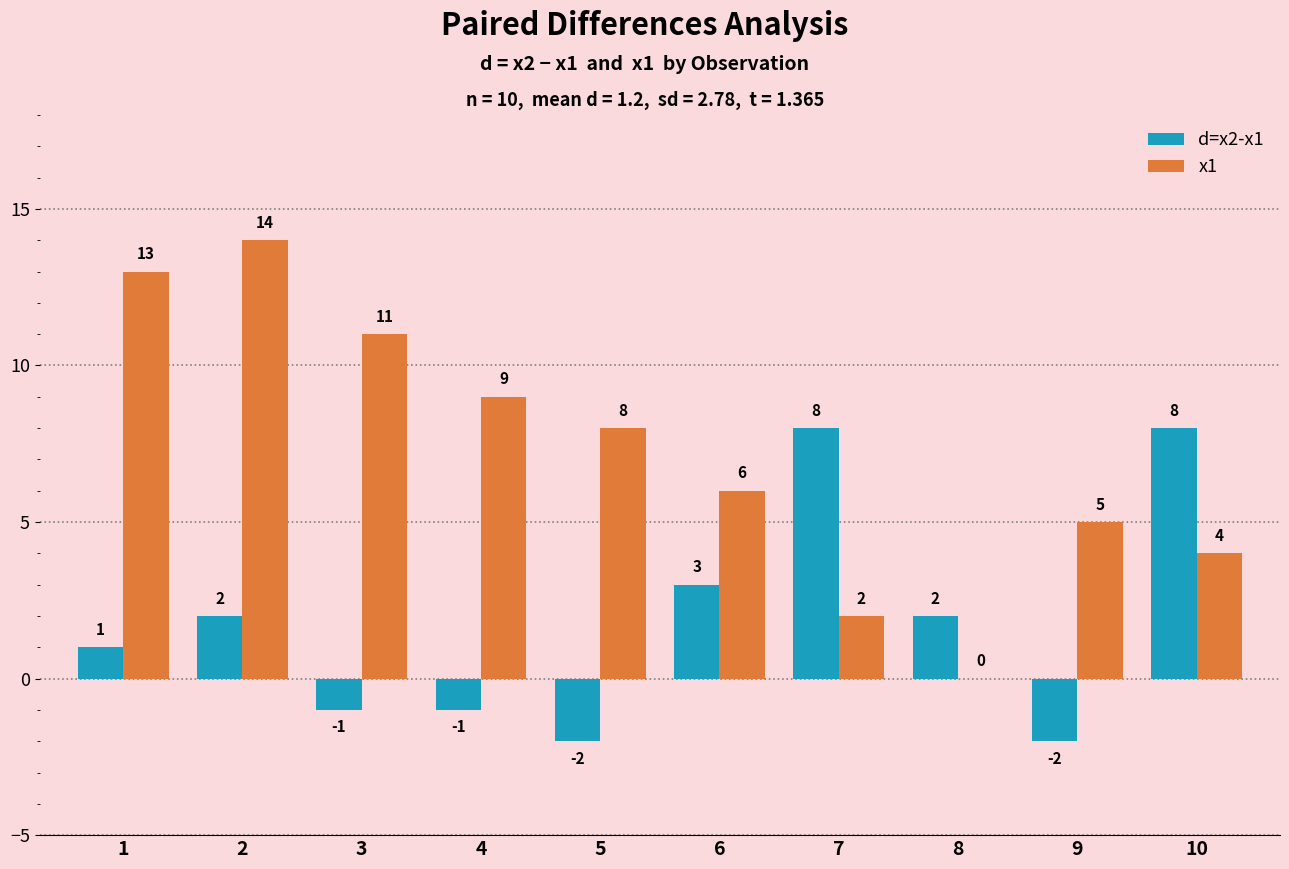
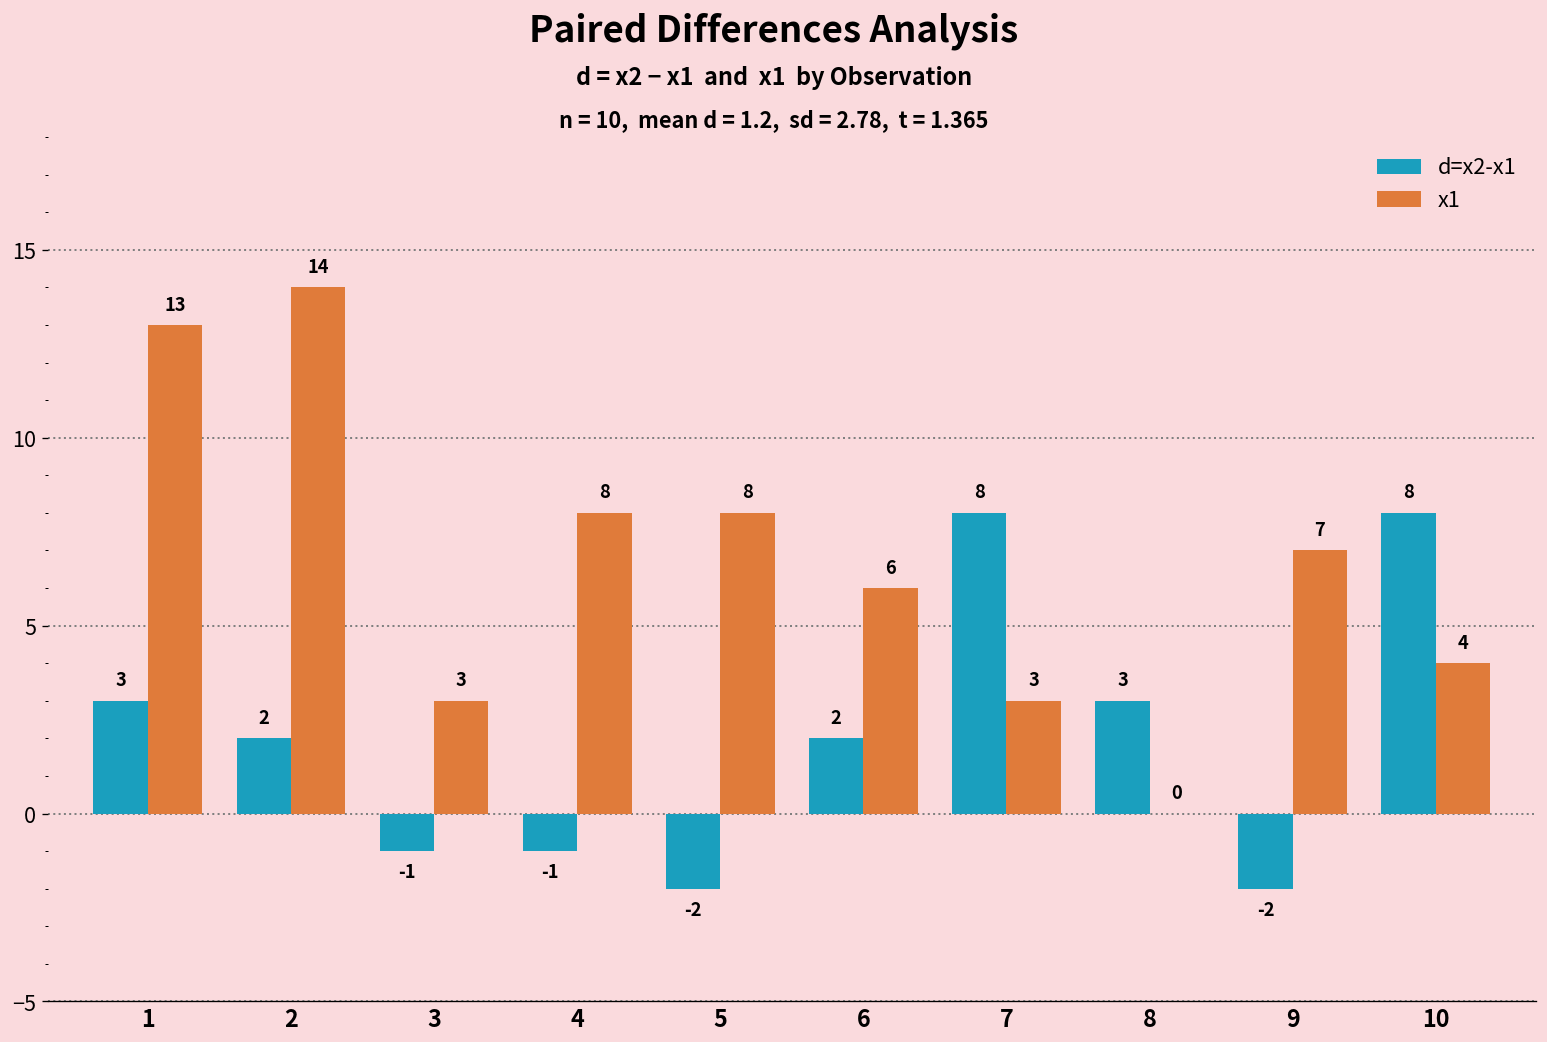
  {
    "d=x2-x1": {
-     "1": 1,
+     "1": 3,
      "2": 2,
      "3": -1,
      "4": -1,
      "5": -2,
-     "6": 3,
+     "6": 2,
      "7": 8,
-     "8": 2,
+     "8": 3,
      "9": -2,
      "10": 8
    },
    "x1": {
      "1": 13,
      "2": 14,
-     "3": 11,
-     "4": 9,
+     "3": 3,
+     "4": 8,
      "5": 8,
      "6": 6,
-     "7": 2,
+     "7": 3,
      "8": 0,
-     "9": 5,
+     "9": 7,
      "10": 4
    }
  }
